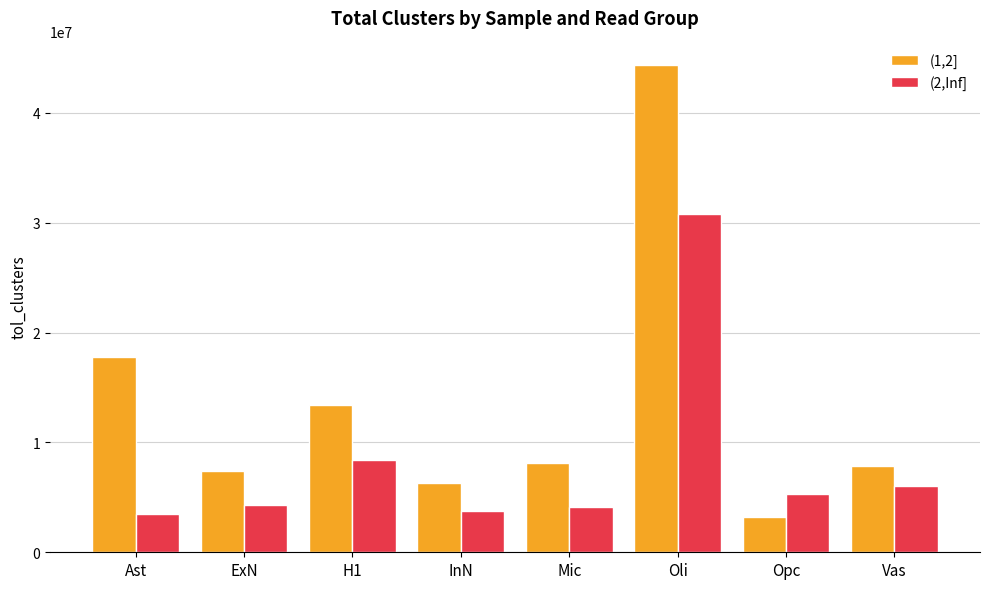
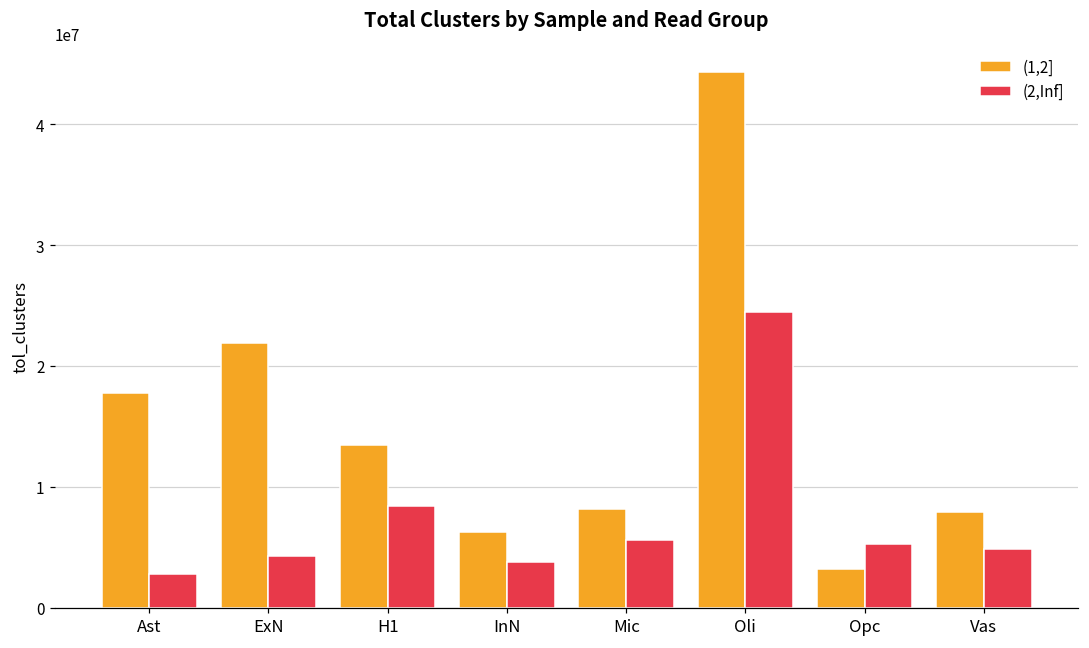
  {
    "(1,2]": {
      "Ast": 17800000,
-     "ExN": 7400000,
+     "ExN": 21900000,
      "H1": 13400000,
      "InN": 6300000,
      "Mic": 8200000,
      "Oli": 44400000,
      "Opc": 3200000,
      "Vas": 7900000
    },
    "(2,Inf]": {
-     "Ast": 3500000,
+     "Ast": 2800000,
      "ExN": 4300000,
      "H1": 8400000,
      "InN": 3800000,
-     "Mic": 4100000,
-     "Oli": 30800000,
+     "Mic": 5600000,
+     "Oli": 24500000,
      "Opc": 5300000,
-     "Vas": 6000000
+     "Vas": 4800000
    }
  }
